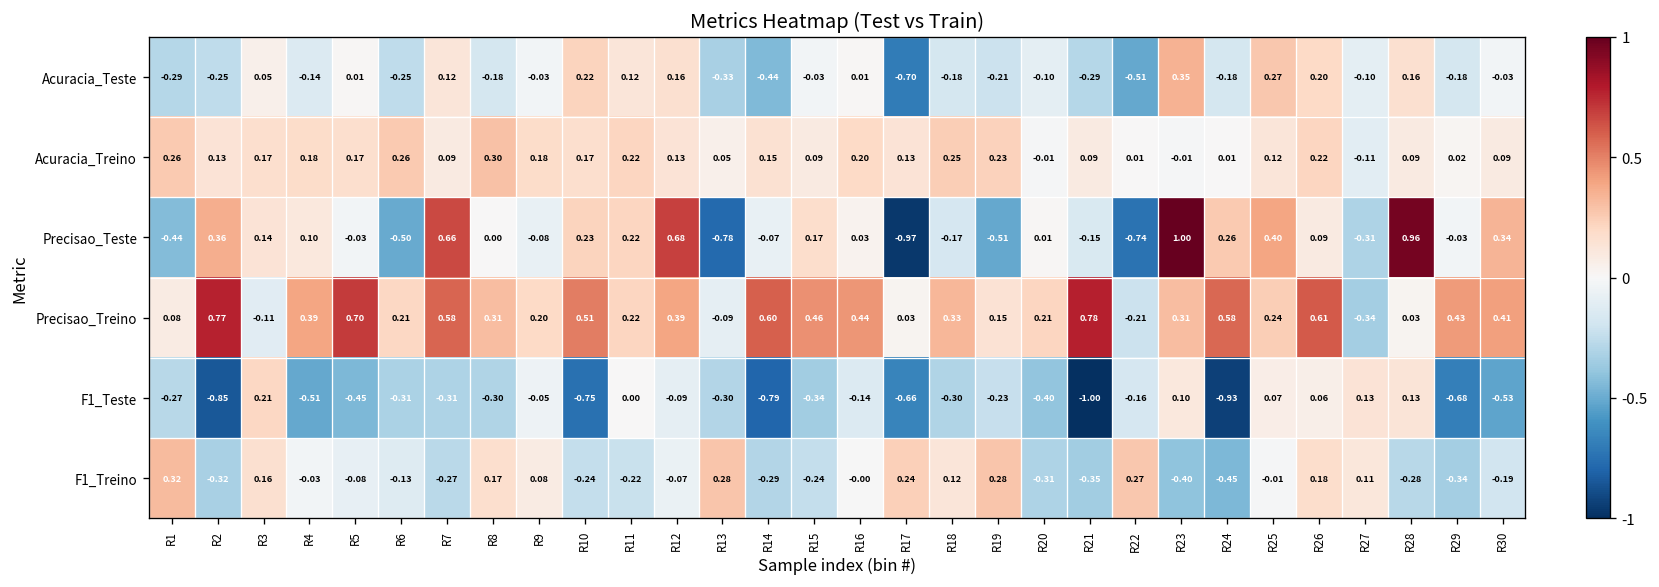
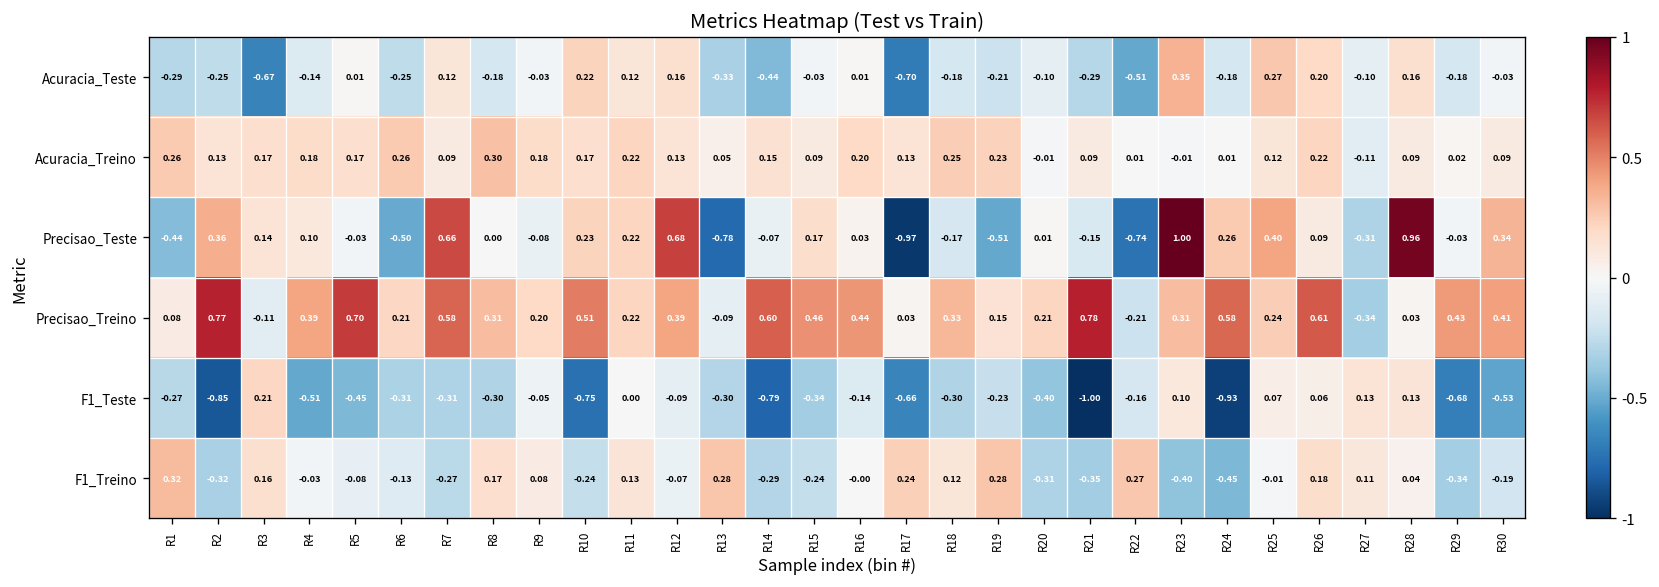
  {
    "Acuracia_Teste": {
      "R1": -0.29,
      "R2": -0.25,
-     "R3": 0.05,
+     "R3": -0.67,
      "R4": -0.14,
      "R5": 0.01,
      "R6": -0.25,
      "R7": 0.12,
      "R8": -0.18,
      "R9": -0.03,
      "R10": 0.22,
      "R11": 0.12,
      "R12": 0.16,
      "R13": -0.33,
      "R14": -0.44,
      "R15": -0.03,
      "R16": 0.01,
      "R17": -0.70,
      "R18": -0.18,
      "R19": -0.21,
      "R20": -0.10,
      "R21": -0.29,
      "R22": -0.51,
      "R23": 0.35,
      "R24": -0.18,
      "R25": 0.27,
      "R26": 0.20,
      "R27": -0.10,
      "R28": 0.16,
      "R29": -0.18,
      "R30": -0.03
    },
    "Acuracia_Treino": {
      "R1": 0.26,
      "R2": 0.13,
      "R3": 0.17,
      "R4": 0.18,
      "R5": 0.17,
      "R6": 0.26,
      "R7": 0.09,
      "R8": 0.30,
      "R9": 0.18,
      "R10": 0.17,
      "R11": 0.22,
      "R12": 0.13,
      "R13": 0.05,
      "R14": 0.15,
      "R15": 0.09,
      "R16": 0.20,
      "R17": 0.13,
      "R18": 0.25,
      "R19": 0.23,
      "R20": -0.01,
      "R21": 0.09,
      "R22": 0.01,
      "R23": -0.01,
      "R24": 0.01,
      "R25": 0.12,
      "R26": 0.22,
      "R27": -0.11,
      "R28": 0.09,
      "R29": 0.02,
      "R30": 0.09
    },
    "Precisao_Teste": {
      "R1": -0.44,
      "R2": 0.36,
      "R3": 0.14,
      "R4": 0.10,
      "R5": -0.03,
      "R6": -0.50,
      "R7": 0.66,
      "R8": 0.00,
      "R9": -0.08,
      "R10": 0.23,
      "R11": 0.22,
      "R12": 0.68,
      "R13": -0.78,
      "R14": -0.07,
      "R15": 0.17,
      "R16": 0.03,
      "R17": -0.97,
      "R18": -0.17,
      "R19": -0.51,
      "R20": 0.01,
      "R21": -0.15,
      "R22": -0.74,
      "R23": 1.00,
      "R24": 0.26,
      "R25": 0.40,
      "R26": 0.09,
      "R27": -0.31,
      "R28": 0.96,
      "R29": -0.03,
      "R30": 0.34
    },
    "Precisao_Treino": {
      "R1": 0.08,
      "R2": 0.77,
      "R3": -0.11,
      "R4": 0.39,
      "R5": 0.70,
      "R6": 0.21,
      "R7": 0.58,
      "R8": 0.31,
      "R9": 0.20,
      "R10": 0.51,
      "R11": 0.22,
      "R12": 0.39,
      "R13": -0.09,
      "R14": 0.60,
      "R15": 0.46,
      "R16": 0.44,
      "R17": 0.03,
      "R18": 0.33,
      "R19": 0.15,
      "R20": 0.21,
      "R21": 0.78,
      "R22": -0.21,
      "R23": 0.31,
      "R24": 0.58,
      "R25": 0.24,
      "R26": 0.61,
      "R27": -0.34,
      "R28": 0.03,
      "R29": 0.43,
      "R30": 0.41
    },
    "F1_Teste": {
      "R1": -0.27,
      "R2": -0.85,
      "R3": 0.21,
      "R4": -0.51,
      "R5": -0.45,
      "R6": -0.31,
      "R7": -0.31,
      "R8": -0.30,
      "R9": -0.05,
      "R10": -0.75,
      "R11": 0.00,
      "R12": -0.09,
      "R13": -0.30,
      "R14": -0.79,
      "R15": -0.34,
      "R16": -0.14,
      "R17": -0.66,
      "R18": -0.30,
      "R19": -0.23,
      "R20": -0.40,
      "R21": -1.00,
      "R22": -0.16,
      "R23": 0.10,
      "R24": -0.93,
      "R25": 0.07,
      "R26": 0.06,
      "R27": 0.13,
      "R28": 0.13,
      "R29": -0.68,
      "R30": -0.53
    },
    "F1_Treino": {
      "R1": 0.32,
      "R2": -0.32,
      "R3": 0.16,
      "R4": -0.03,
      "R5": -0.08,
      "R6": -0.13,
      "R7": -0.27,
      "R8": 0.17,
      "R9": 0.08,
      "R10": -0.24,
-     "R11": -0.22,
+     "R11": 0.13,
      "R12": -0.07,
      "R13": 0.28,
      "R14": -0.29,
      "R15": -0.24,
      "R16": -0.00,
      "R17": 0.24,
      "R18": 0.12,
      "R19": 0.28,
      "R20": -0.31,
      "R21": -0.35,
      "R22": 0.27,
      "R23": -0.40,
      "R24": -0.45,
      "R25": -0.01,
      "R26": 0.18,
      "R27": 0.11,
-     "R28": -0.28,
+     "R28": 0.04,
      "R29": -0.34,
      "R30": -0.19
    }
  }
